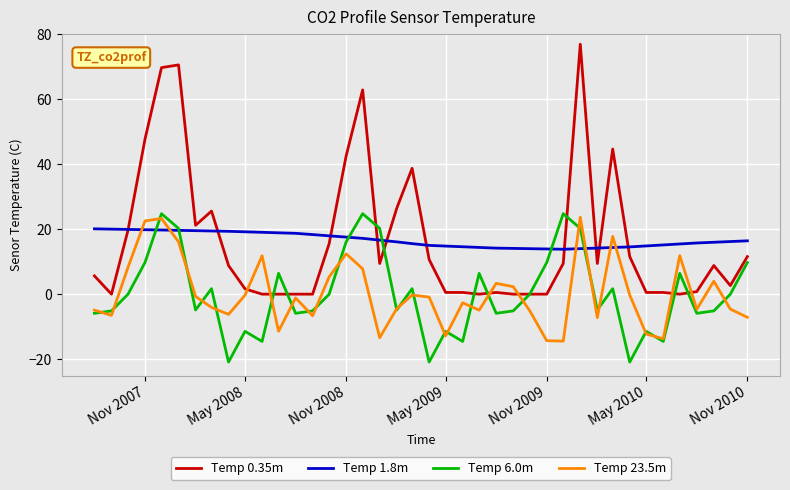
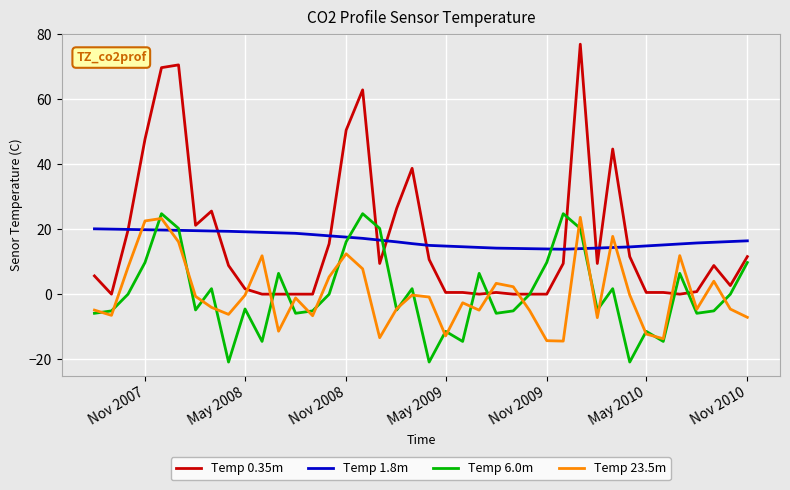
  {
    "Temp 0.35m": {
      "Nov 2007": 48,
      "May 2008": 2,
-     "Nov 2008": 42,
+     "Nov 2008": 50,
      "May 2009": 1,
      "Nov 2009": 0,
      "May 2010": 1,
      "Nov 2010": 12
    },
    "Temp 1.8m": {
      "Nov 2007": 20,
      "May 2008": 19,
      "Nov 2008": 18,
      "May 2009": 15,
      "Nov 2009": 14,
      "May 2010": 15,
      "Nov 2010": 16
    },
    "Temp 6.0m": {
      "Nov 2007": 10,
-     "May 2008": -11,
+     "May 2008": -5,
      "Nov 2008": 16,
      "May 2009": -11,
      "Nov 2009": 10,
      "May 2010": -11,
      "Nov 2010": 10
    },
    "Temp 23.5m": {
      "Nov 2007": 22,
      "May 2008": 0,
      "Nov 2008": 12,
      "May 2009": -13,
      "Nov 2009": -14,
      "May 2010": -12,
      "Nov 2010": -7
    }
  }
